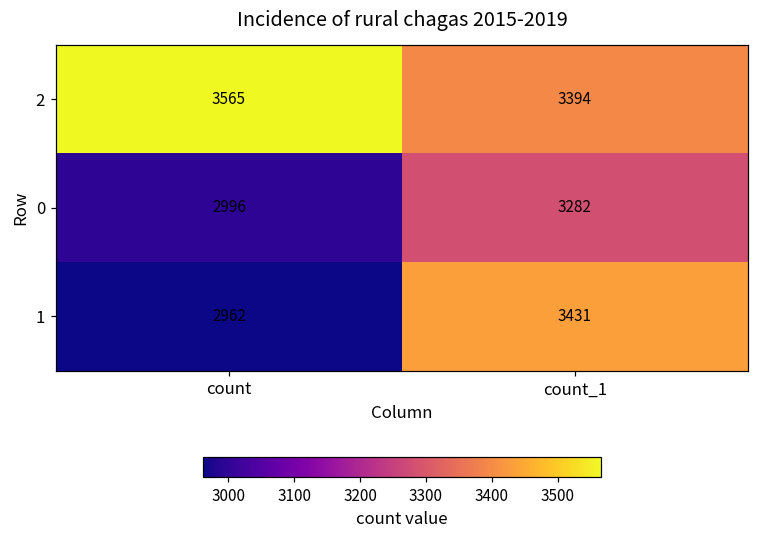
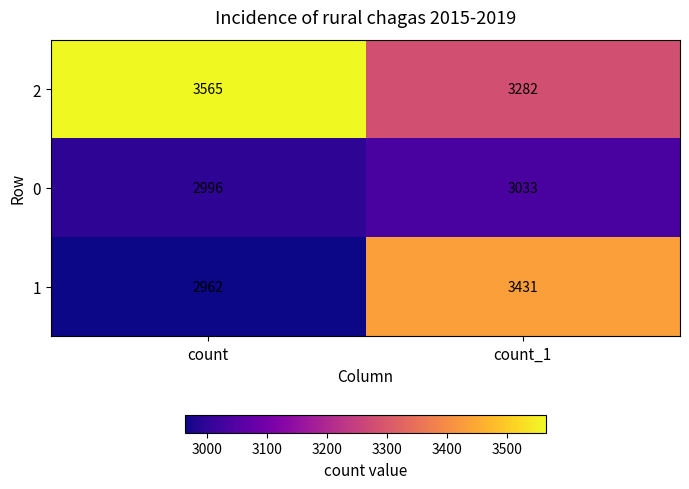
  {
    "2": {
      "count": 3565,
-     "count_1": 3394
+     "count_1": 3282
    },
    "0": {
      "count": 2996,
-     "count_1": 3282
+     "count_1": 3033
    },
    "1": {
      "count": 2962,
      "count_1": 3431
    }
  }
